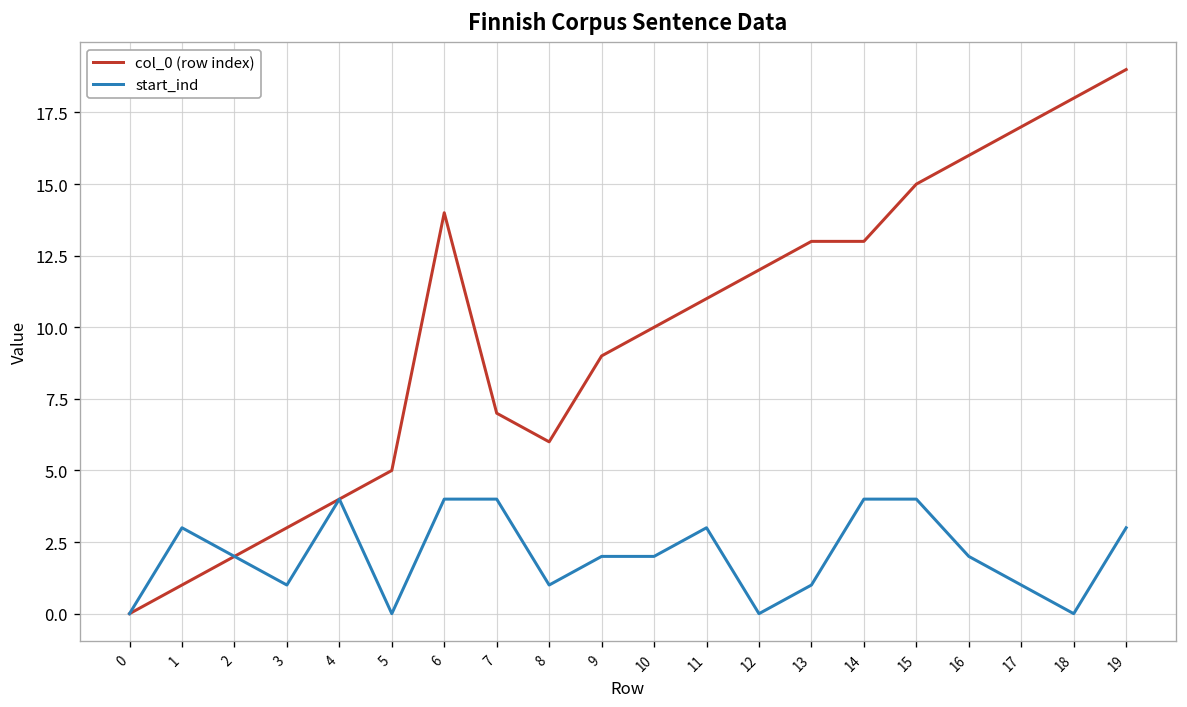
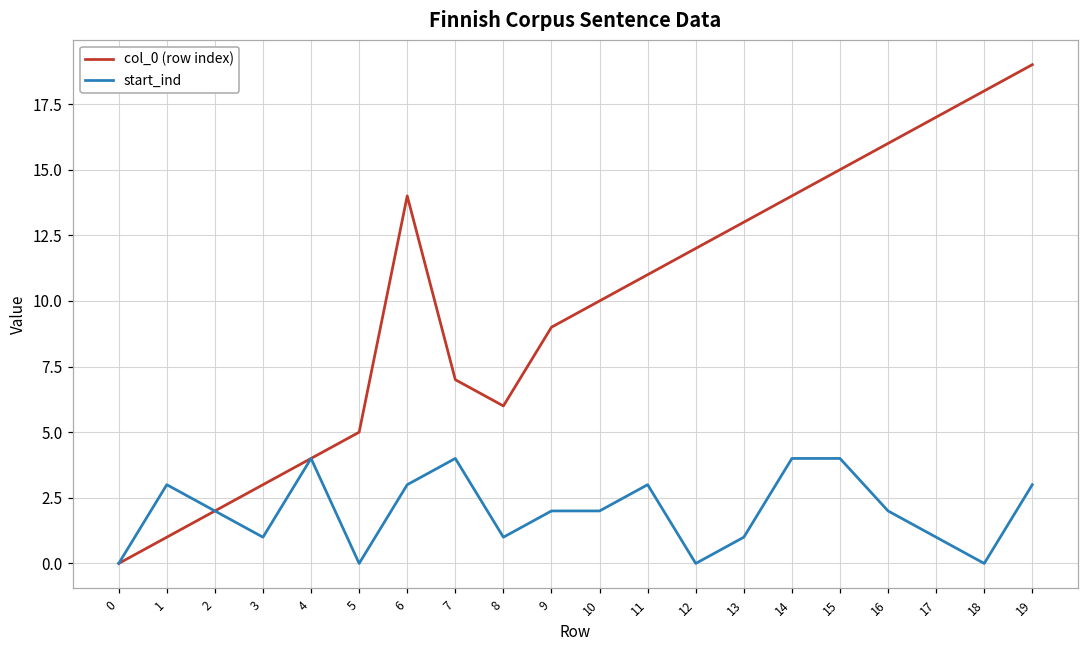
  {
    "col_0 (row index)": {
      "1": 1,
      "3": 3,
      "5": 5,
      "6": 14,
      "7": 7,
      "8": 6,
      "9": 9,
      "10": 10,
      "11": 11,
      "12": 12,
      "13": 13,
-     "14": 13,
+     "14": 14,
      "15": 15,
      "16": 16,
      "17": 17,
      "18": 18,
      "19": 19
    },
    "start_ind": {
      "1": 3,
      "3": 1,
      "5": 0,
-     "6": 4,
+     "6": 3,
      "7": 4,
      "8": 1,
      "9": 2,
      "10": 2,
      "11": 3,
      "12": 0,
      "13": 1,
      "14": 4,
      "15": 4,
      "16": 2,
      "17": 1,
      "18": 0,
      "19": 3
    }
  }
